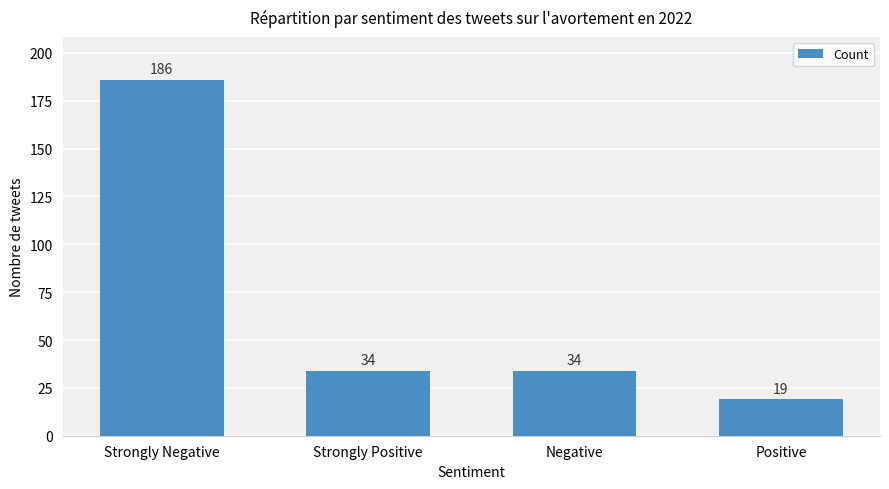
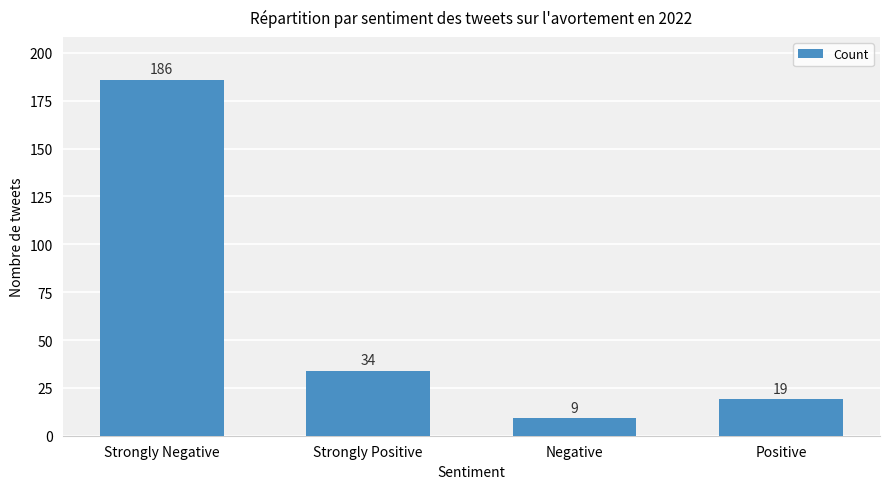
  {
    "Strongly Negative": 186,
    "Strongly Positive": 34,
-   "Negative": 34,
+   "Negative": 9,
    "Positive": 19
  }
